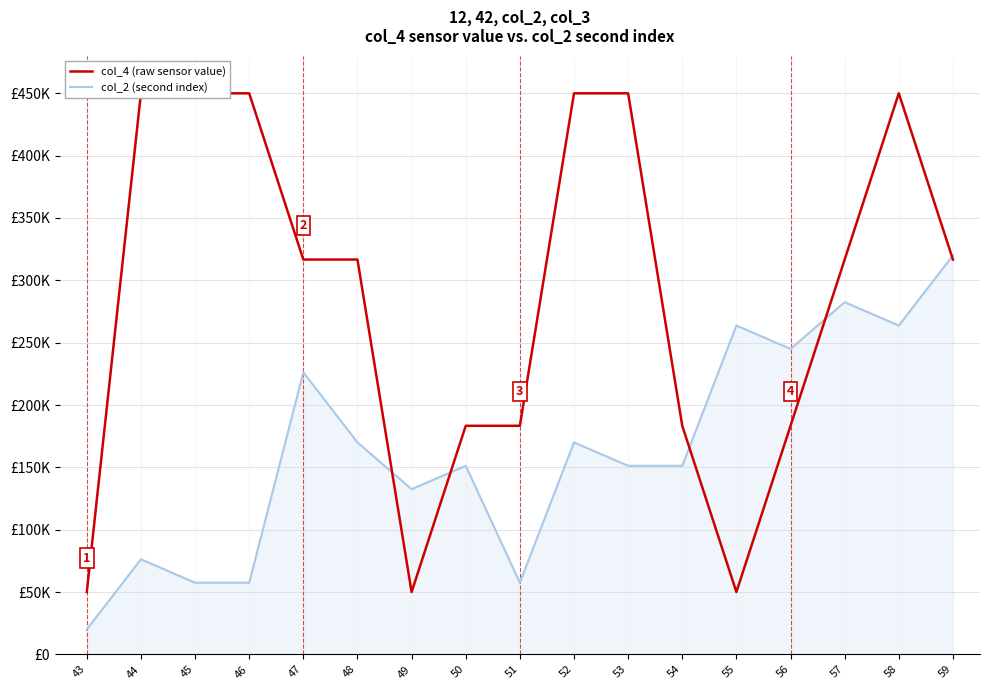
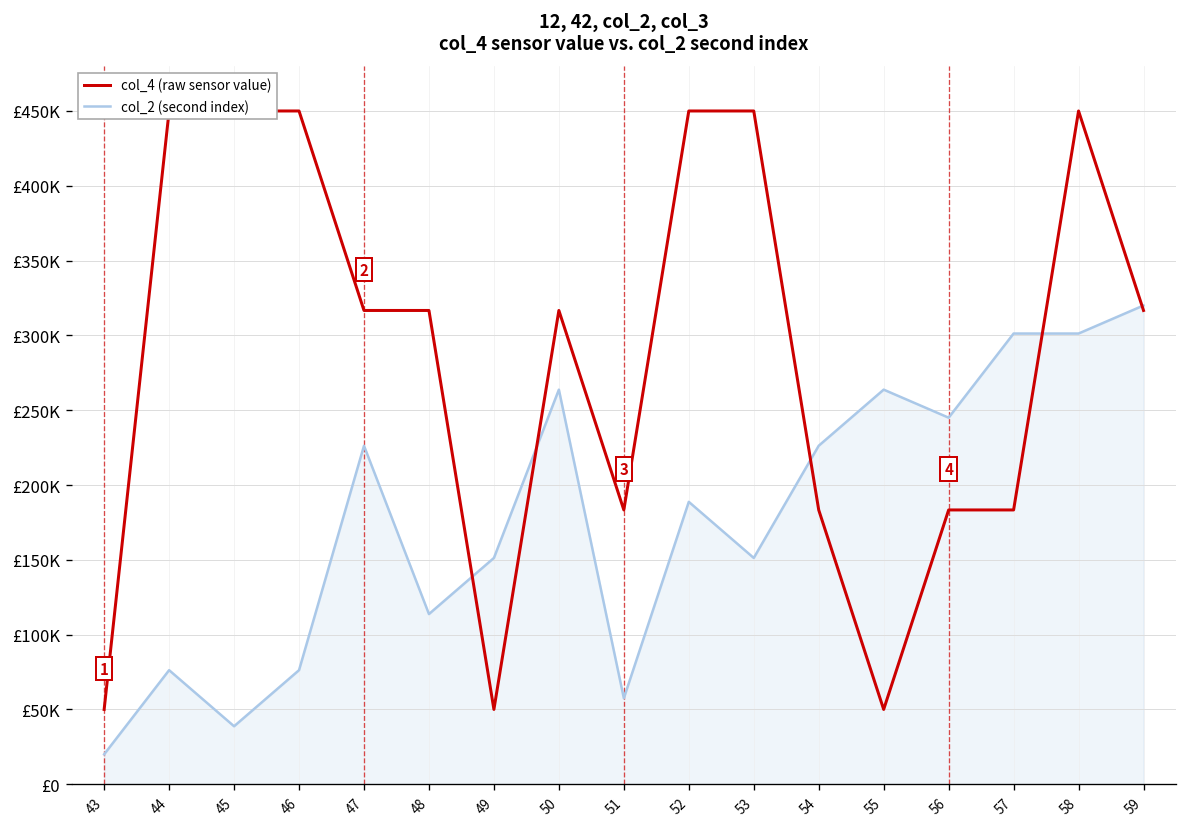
  {
    "col_4 (raw sensor value)": {
      "43": "£50000",
      "46": "£450000",
      "47": "£317000",
      "48": "£317000",
      "49": "£50000",
-     "50": "£183000",
+     "50": "£317000",
      "51": "£183000",
      "52": "£450000",
      "53": "£450000",
      "54": "£183000",
      "55": "£50000",
      "56": "£183000",
-     "57": "£317000",
+     "57": "£183000",
      "58": "£450000",
      "59": "£317000"
    },
    "col_2 (second index)": {
      "43": "£20000",
      "44": "£76000",
-     "45": "£58000",
-     "46": "£58000",
+     "45": "£39000",
+     "46": "£76000",
      "47": "£226000",
-     "48": "£170000",
-     "49": "£133000",
-     "50": "£151000",
+     "48": "£114000",
+     "49": "£151000",
+     "50": "£264000",
      "51": "£58000",
-     "52": "£170000",
+     "52": "£189000",
      "53": "£151000",
-     "54": "£151000",
+     "54": "£226000",
      "55": "£264000",
      "56": "£245000",
-     "57": "£283000",
-     "58": "£264000",
+     "57": "£301000",
+     "58": "£301000",
      "59": "£320000"
    }
  }
